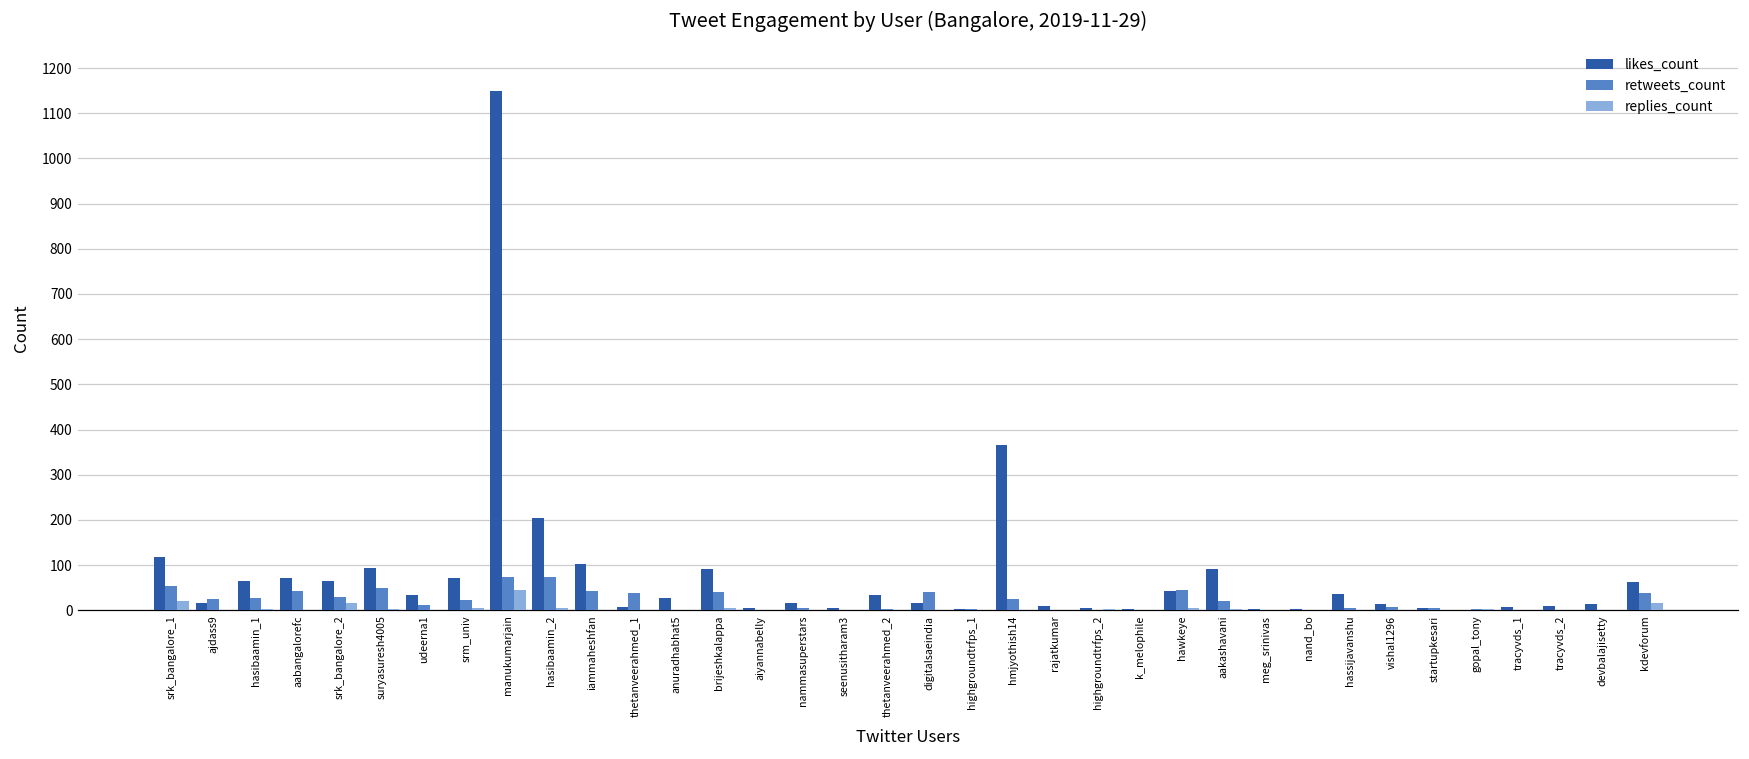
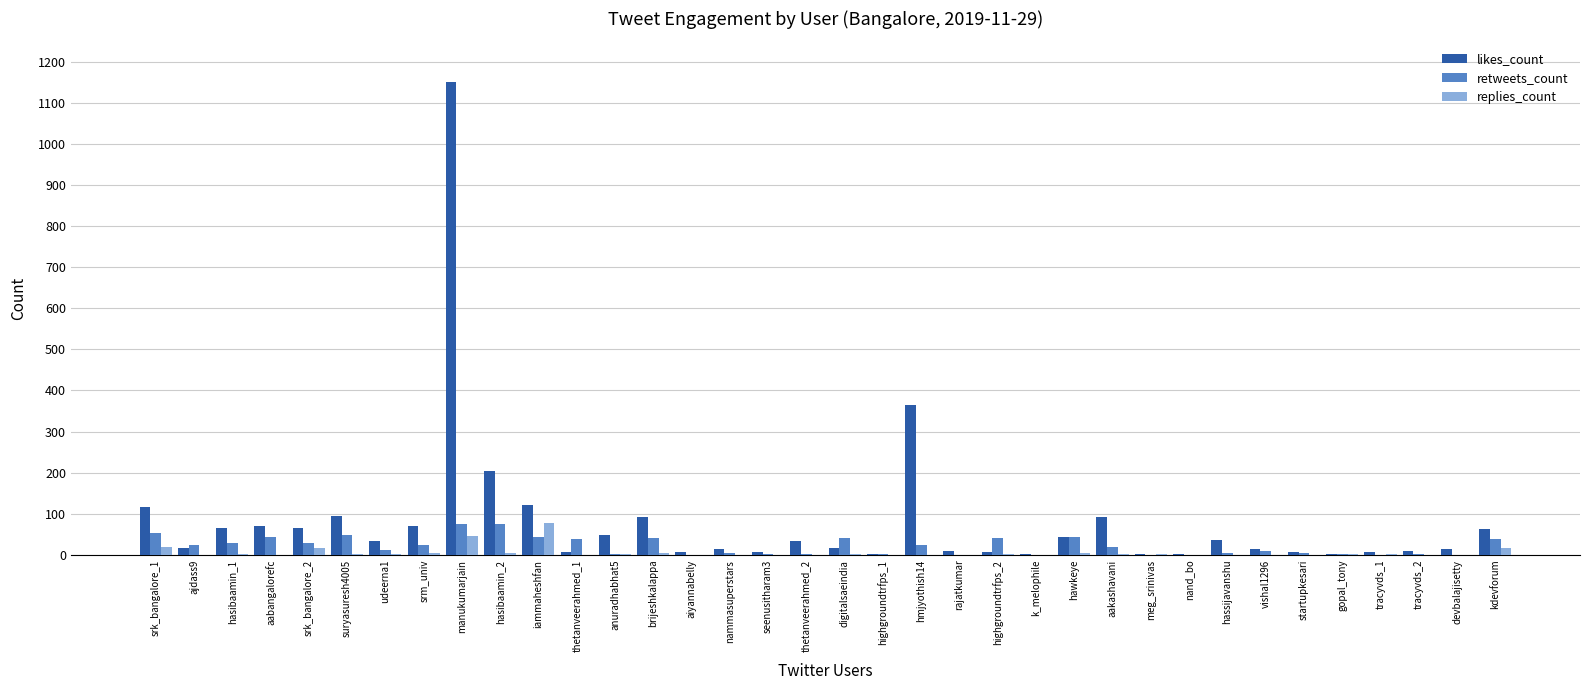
  {
    "likes_count": {
      "srk_bangalore_1": 120,
      "ajdass9": 20,
      "hasibaamin_1": 60,
      "aabangalorefc": 70,
      "srk_bangalore_2": 70,
      "suryasuresh4005": 90,
      "udeerna1": 30,
      "srm_univ": 70,
      "manukumarjain": 1150,
      "hasibaamin_2": 210,
-     "iammaheshfan": 100,
+     "iammaheshfan": 120,
      "thetanveerahmed_1": 10,
-     "anuradhabhat5": 30,
+     "anuradhabhat5": 50,
      "brijeshkalappa": 90,
      "nammasuperstars": 20,
      "thetanveerahmed_2": 30,
      "digitalsaeindia": 20,
      "hmjyothish14": 370,
      "rajatkumar": 10,
      "hawkeye": 40,
      "aakashavani": 90,
      "hassijavanshu": 40,
      "vishal1296": 10,
      "tracyvds_1": 10,
      "tracyvds_2": 10,
      "devbalajisetty": 10,
      "kdevforum": 60
    },
    "retweets_count": {
      "srk_bangalore_1": 50,
      "ajdass9": 20,
      "hasibaamin_1": 30,
      "aabangalorefc": 40,
      "srk_bangalore_2": 30,
      "suryasuresh4005": 50,
      "udeerna1": 10,
      "srm_univ": 20,
      "manukumarjain": 70,
      "hasibaamin_2": 70,
      "iammaheshfan": 40,
      "thetanveerahmed_1": 40,
      "brijeshkalappa": 40,
      "aiyannabelly": 0,
      "digitalsaeindia": 40,
      "hmjyothish14": 30,
      "rajatkumar": 0,
-     "highgroundtrfps_2": 0,
+     "highgroundtrfps_2": 40,
      "k_melophile": 0,
      "hawkeye": 40,
      "aakashavani": 20,
      "meg_srinivas": 0,
      "nand_bo": 0,
      "vishal1296": 10,
      "tracyvds_1": 0,
      "devbalajisetty": 0,
      "kdevforum": 40
    },
    "replies_count": {
      "srk_bangalore_1": 20,
      "ajdass9": 0,
      "aabangalorefc": 0,
      "srk_bangalore_2": 20,
      "manukumarjain": 50,
-     "iammaheshfan": 0,
+     "iammaheshfan": 80,
      "thetanveerahmed_1": 0,
      "aiyannabelly": 0,
      "nammasuperstars": 0,
      "seenusitharam3": 0,
      "thetanveerahmed_2": 0,
      "highgroundtrfps_1": 0,
      "hmjyothish14": 0,
      "rajatkumar": 0,
      "k_melophile": 0,
      "nand_bo": 0,
      "hassijavanshu": 0,
      "vishal1296": 0,
      "startupkesari": 0,
      "tracyvds_2": 0,
      "devbalajisetty": 0,
      "kdevforum": 20
    }
  }
